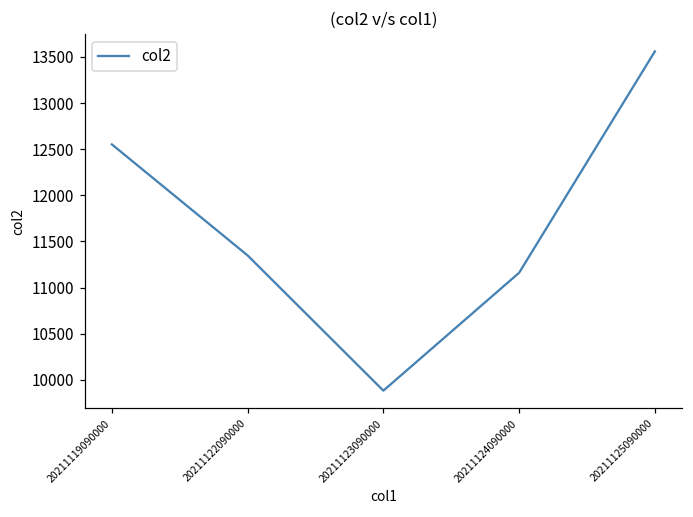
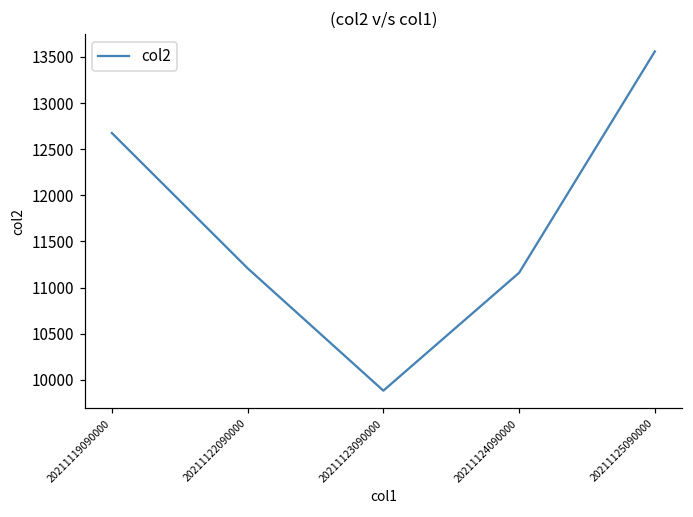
  {
-   "20211119090000": 12600,
-   "20211122090000": 11300,
+   "20211119090000": 12700,
+   "20211122090000": 11200,
    "20211123090000": 9900,
    "20211124090000": 11200,
    "20211125090000": 13600
  }
